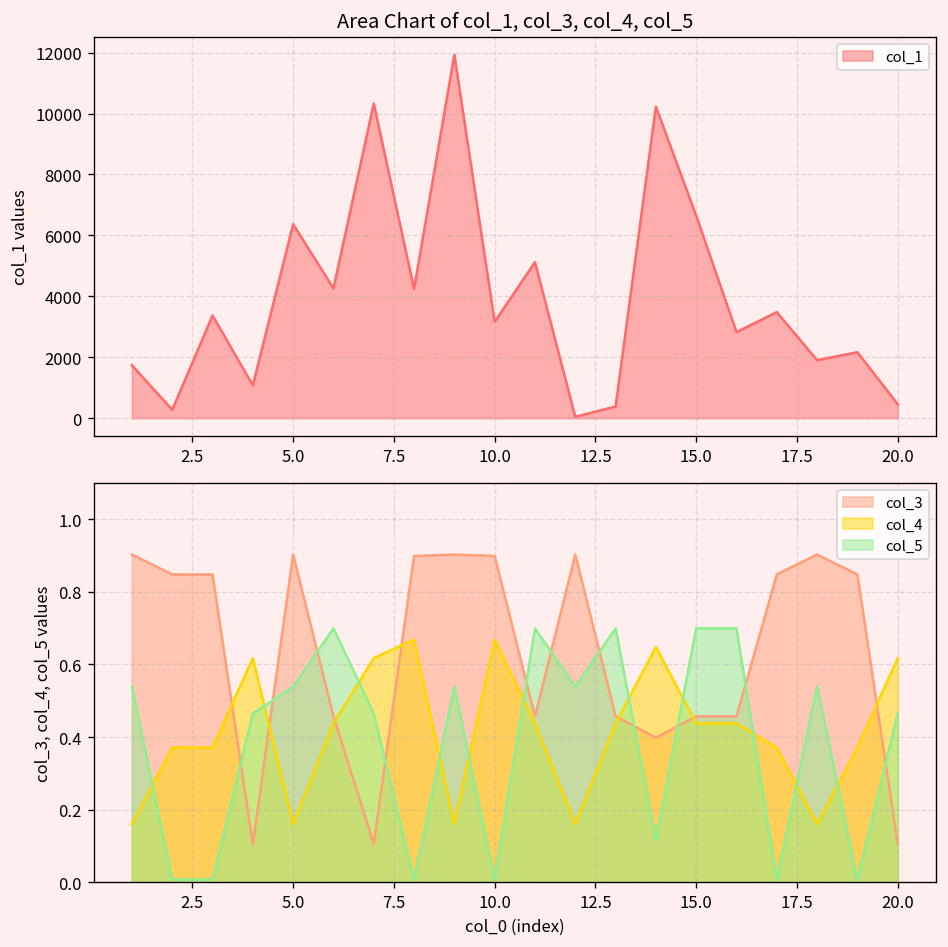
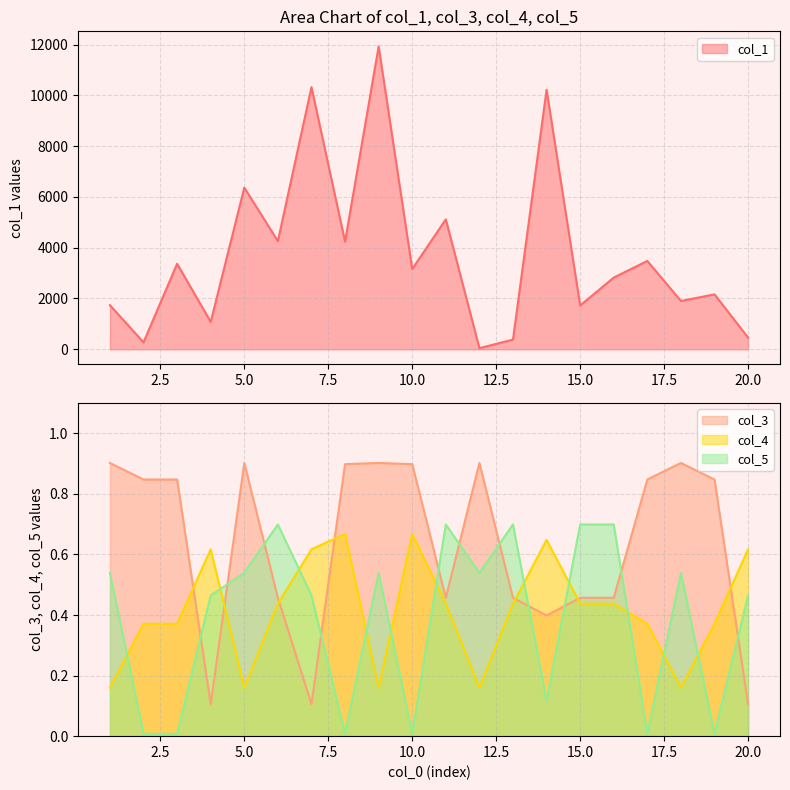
  {
    "Area Chart of col_1, col_3, col_4, col_5": {
      "5.0": 6400,
      "10.0": 3200,
-     "15.0": 6600,
+     "15.0": 1700,
      "20.0": 500
    }
  }
